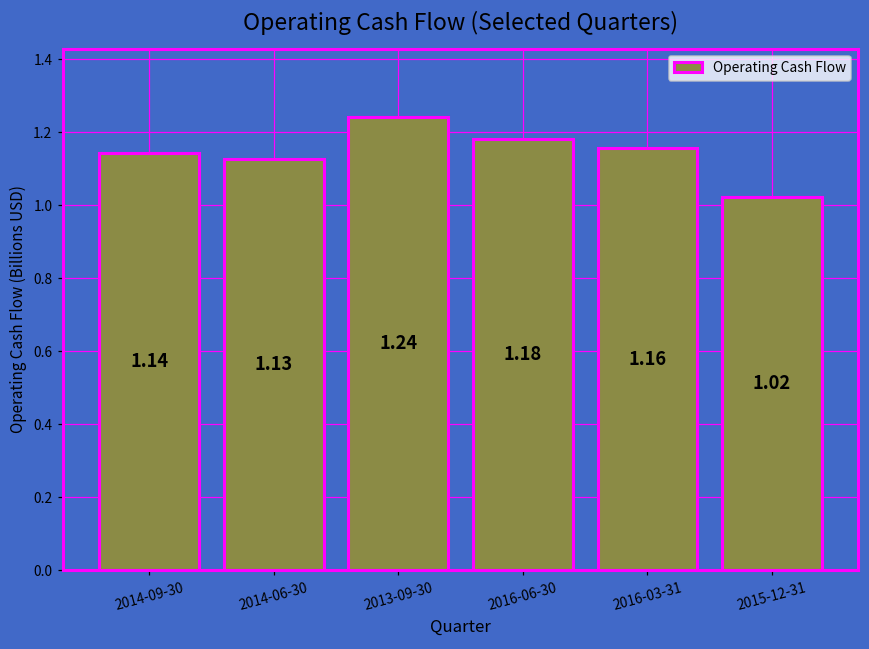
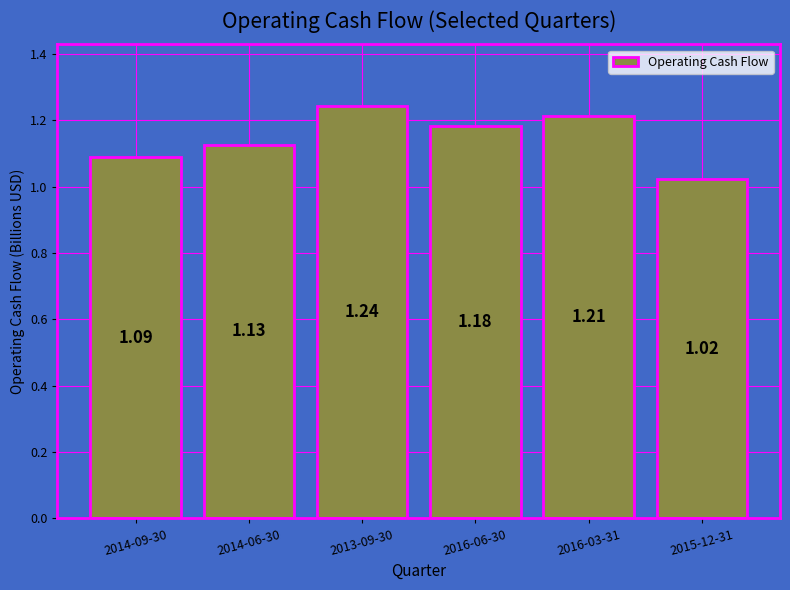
  {
-   "2014-09-30": 1.14,
+   "2014-09-30": 1.09,
    "2014-06-30": 1.13,
    "2013-09-30": 1.24,
    "2016-06-30": 1.18,
-   "2016-03-31": 1.16,
+   "2016-03-31": 1.21,
    "2015-12-31": 1.02
  }
